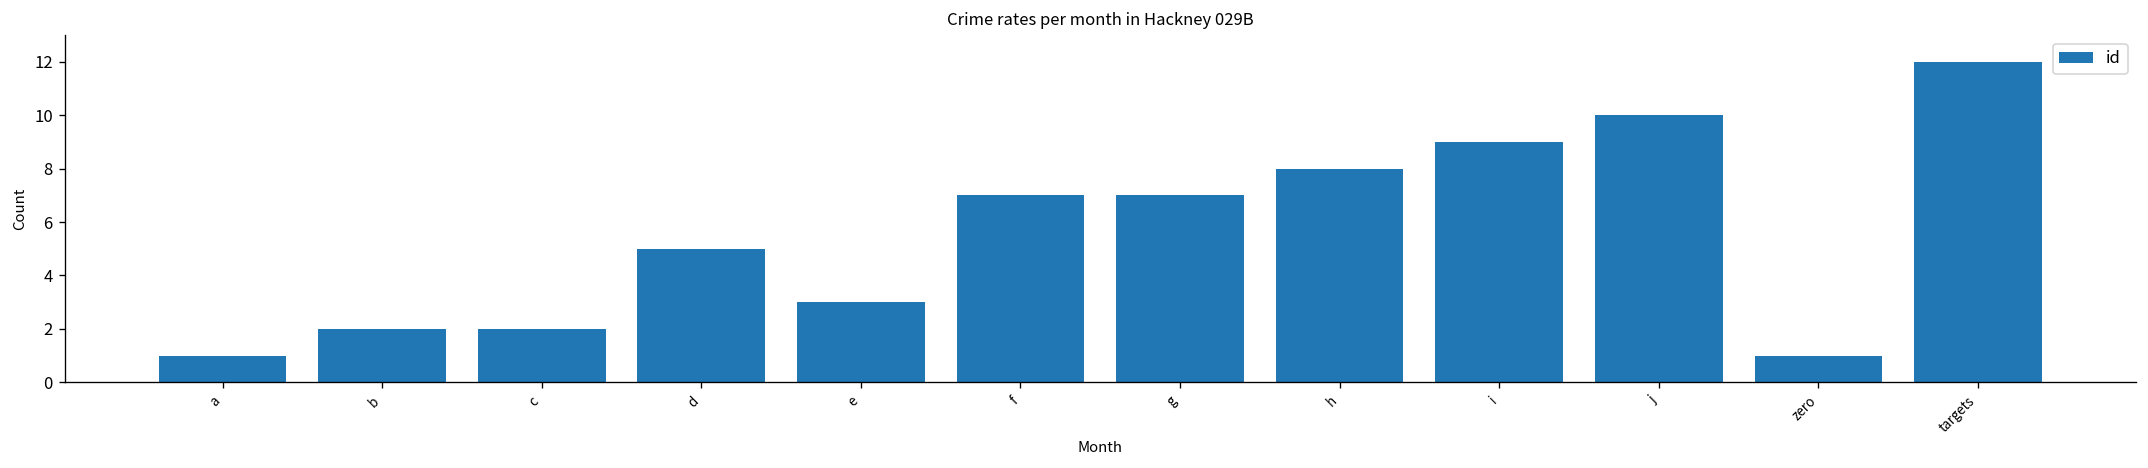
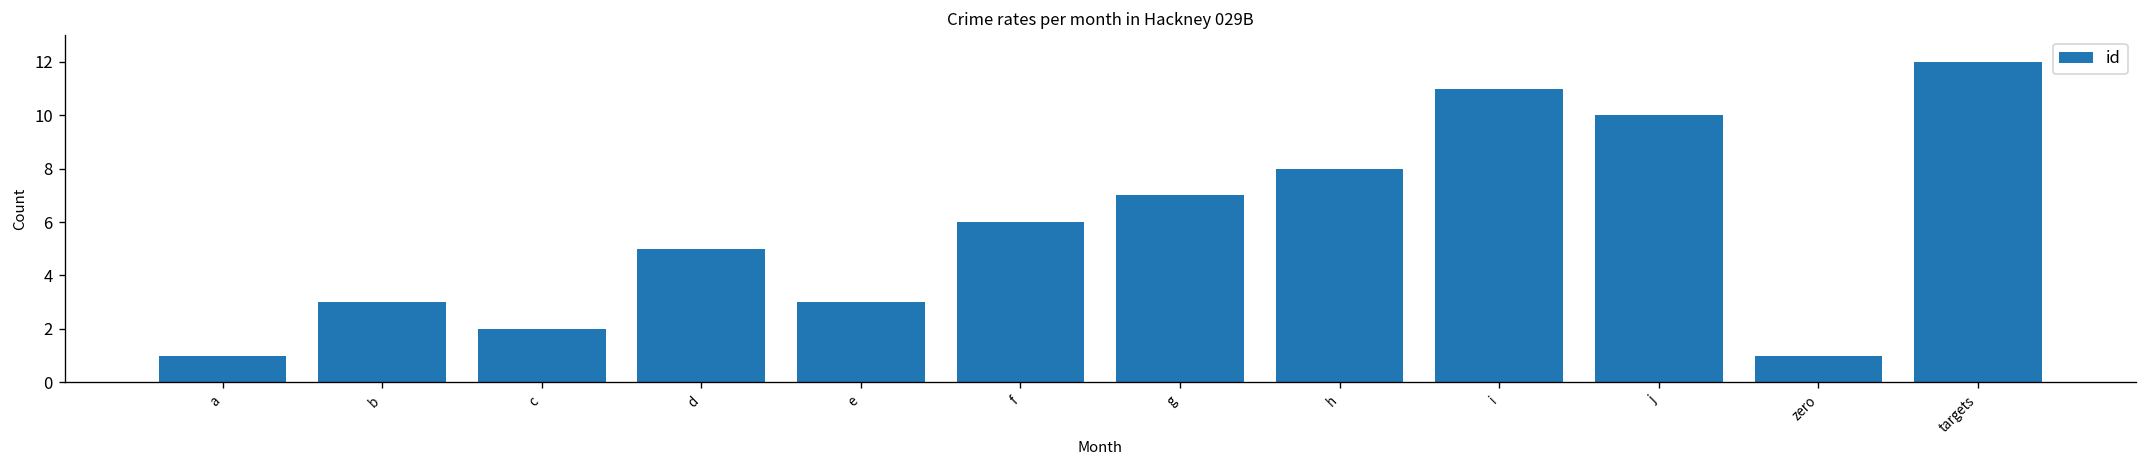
  {
    "a": 1,
-   "b": 2,
+   "b": 3,
    "c": 2,
    "d": 5,
    "e": 3,
-   "f": 7,
+   "f": 6,
    "g": 7,
    "h": 8,
-   "i": 9,
+   "i": 11,
    "j": 10,
    "zero": 1,
    "targets": 12
  }
